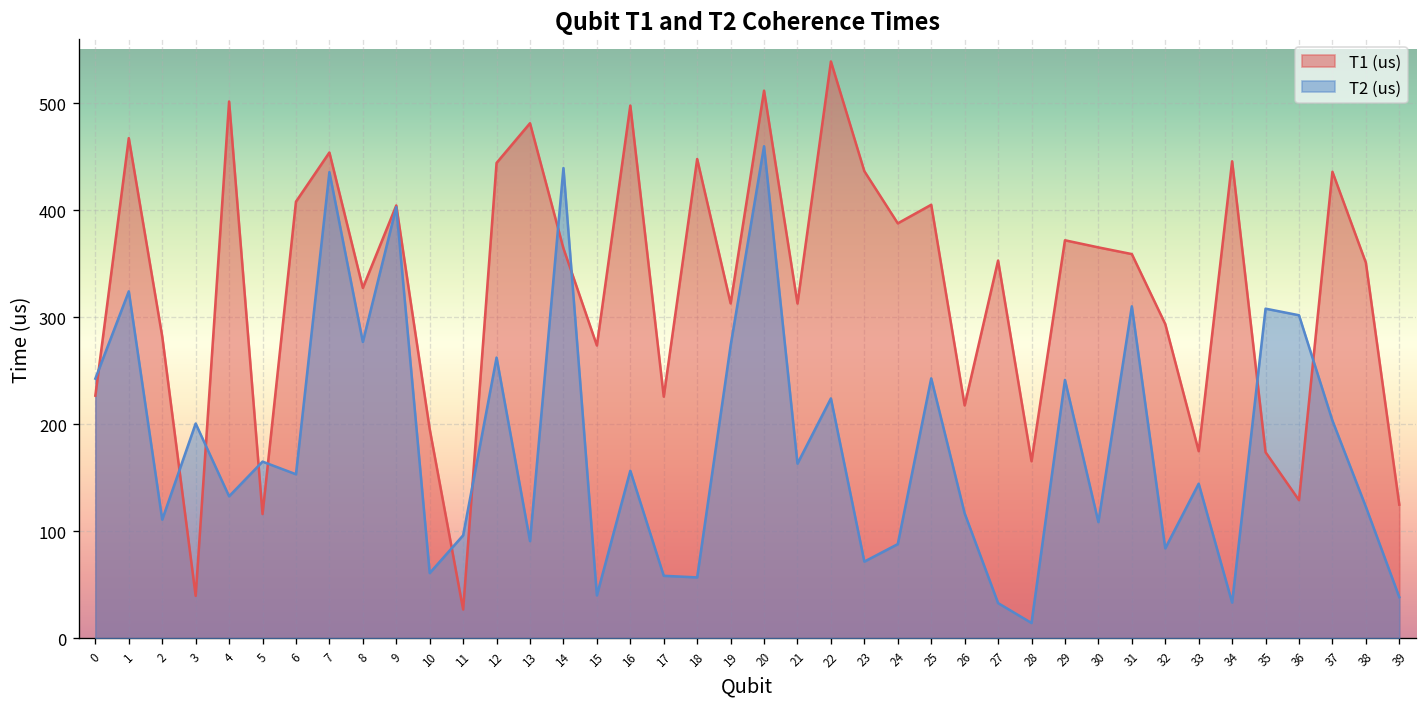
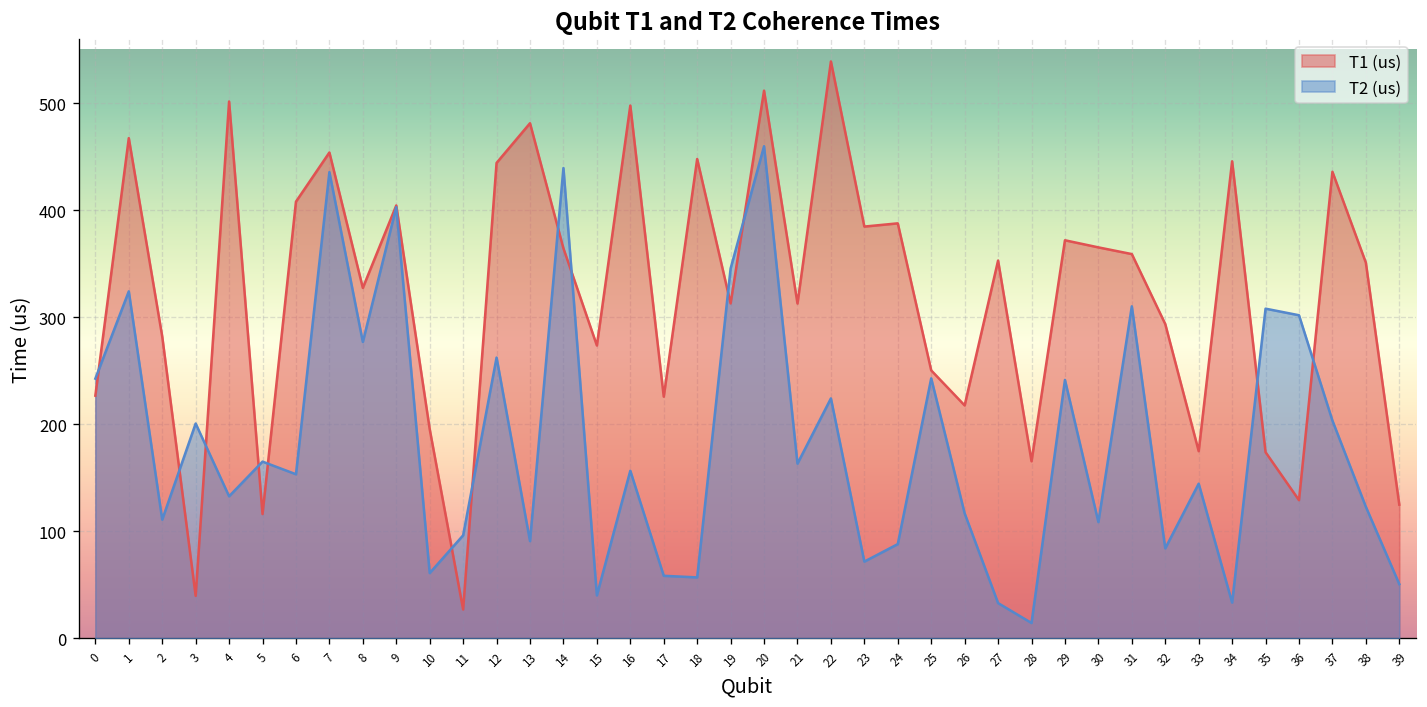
  {
    "T1 (us)": {
      "0": 230,
      "1": 470,
      "2": 280,
      "3": 40,
      "4": 500,
      "5": 120,
      "6": 410,
      "7": 450,
      "8": 330,
      "10": 200,
      "11": 30,
      "12": 440,
      "13": 480,
      "14": 360,
      "15": 270,
      "16": 500,
      "17": 230,
      "18": 450,
      "19": 310,
      "20": 510,
      "21": 310,
      "22": 540,
-     "23": 440,
+     "23": 380,
      "24": 390,
-     "25": 410,
+     "25": 250,
      "26": 220,
      "27": 350,
      "28": 170,
      "29": 370,
      "30": 370,
      "31": 360,
      "32": 290,
      "33": 170,
      "34": 450,
      "35": 170,
      "36": 130,
      "37": 440,
      "38": 350,
      "39": 120
    },
    "T2 (us)": {
      "0": 240,
      "1": 320,
      "2": 110,
      "3": 200,
      "4": 130,
      "5": 170,
      "6": 150,
      "7": 440,
      "8": 280,
      "10": 60,
      "11": 100,
      "12": 260,
      "13": 90,
      "14": 440,
      "15": 40,
      "16": 160,
      "17": 60,
      "18": 60,
-     "19": 270,
+     "19": 350,
      "20": 460,
      "21": 160,
      "22": 220,
      "23": 70,
      "24": 90,
      "25": 240,
      "26": 120,
      "27": 30,
      "28": 10,
      "29": 240,
      "30": 110,
      "31": 310,
      "32": 80,
      "33": 140,
      "34": 30,
      "35": 310,
      "36": 300,
      "37": 200,
      "38": 120,
-     "39": 40
+     "39": 50
    }
  }
